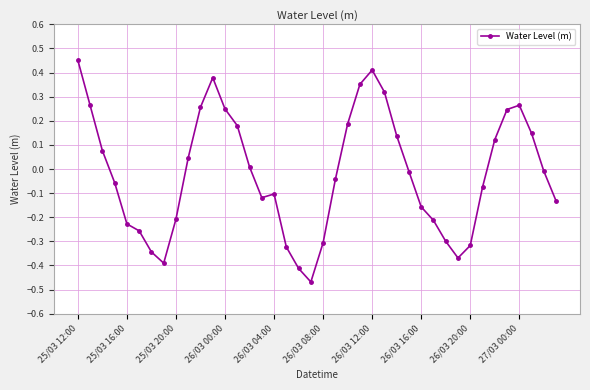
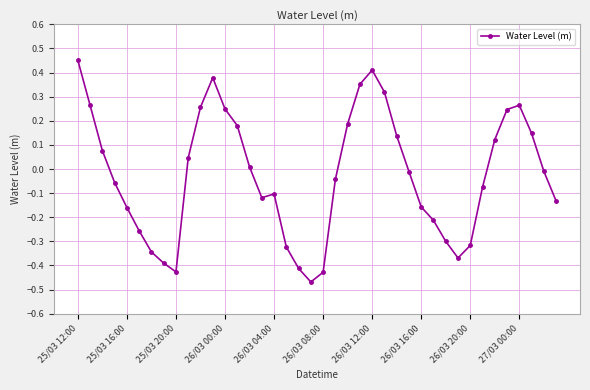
  {
    "25/03 12:00": 0.45,
-   "25/03 16:00": -0.23,
-   "25/03 20:00": -0.21,
+   "25/03 16:00": -0.16,
+   "25/03 20:00": -0.43,
    "26/03 00:00": 0.25,
    "26/03 04:00": -0.10,
-   "26/03 08:00": -0.31,
+   "26/03 08:00": -0.43,
    "26/03 12:00": 0.41,
    "26/03 16:00": -0.16,
    "26/03 20:00": -0.32,
    "27/03 00:00": 0.26
  }
